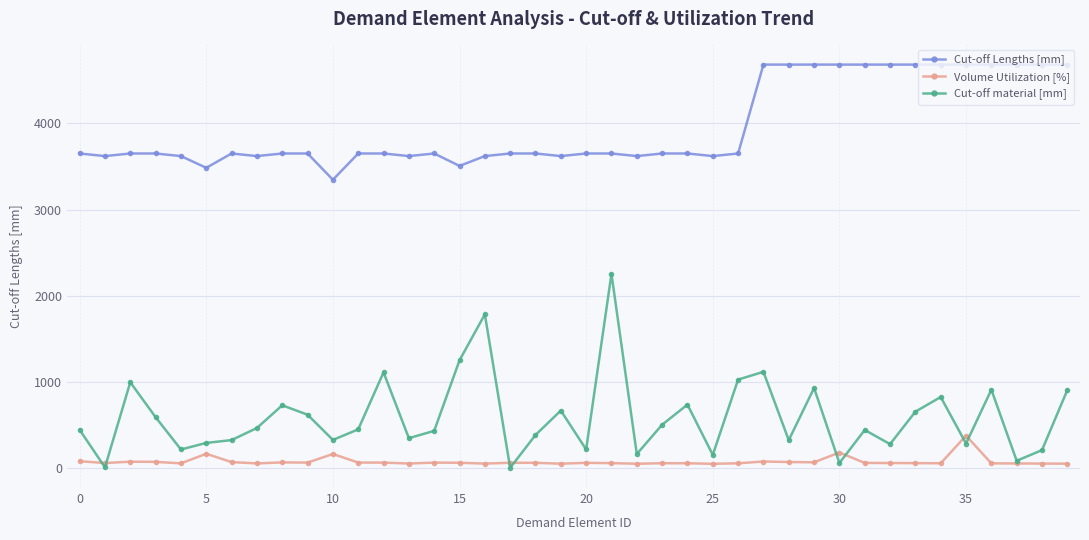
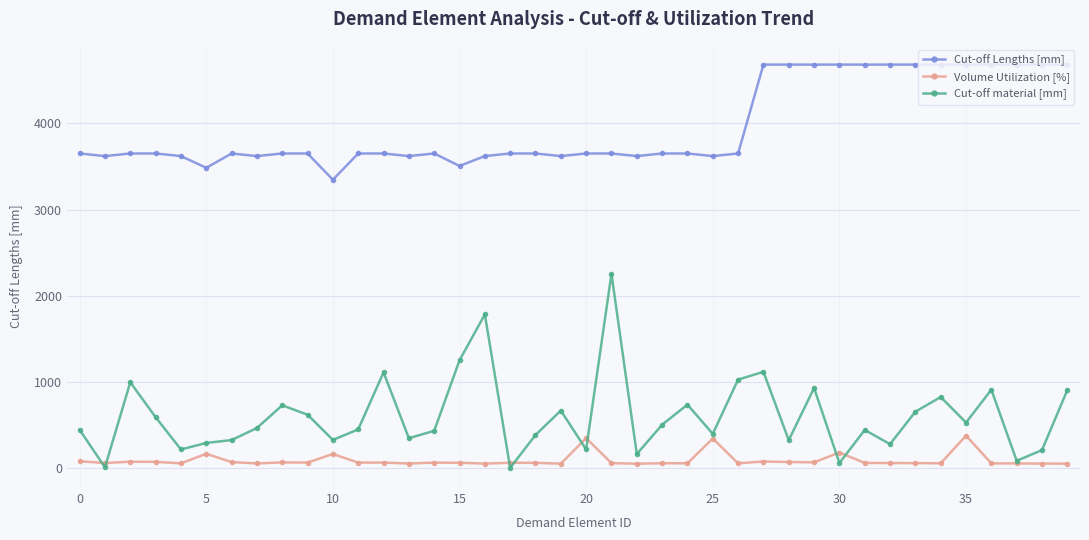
  {
    "Cut-off Lengths [mm]": {
      "0": 3700,
      "5": 3500,
      "10": 3300,
      "15": 3500,
      "20": 3700,
      "25": 3600,
      "30": 4700
    },
    "Volume Utilization [%]": {
      "0": 100,
      "5": 200,
      "10": 200,
      "15": 100,
-     "20": 100,
-     "25": 100,
+     "20": 400,
+     "25": 300,
      "30": 200,
      "35": 400
    },
    "Cut-off material [mm]": {
      "0": 400,
      "5": 300,
      "10": 300,
      "15": 1300,
      "20": 200,
-     "25": 200,
+     "25": 400,
      "30": 100,
-     "35": 300
+     "35": 500
    }
  }
